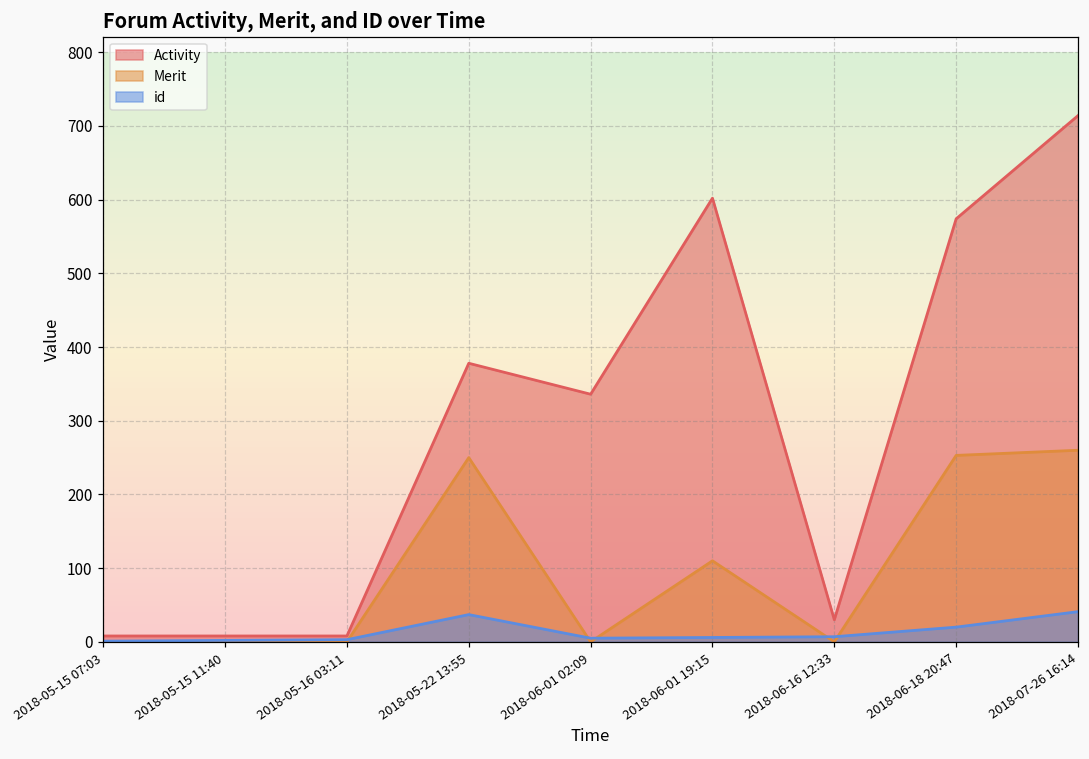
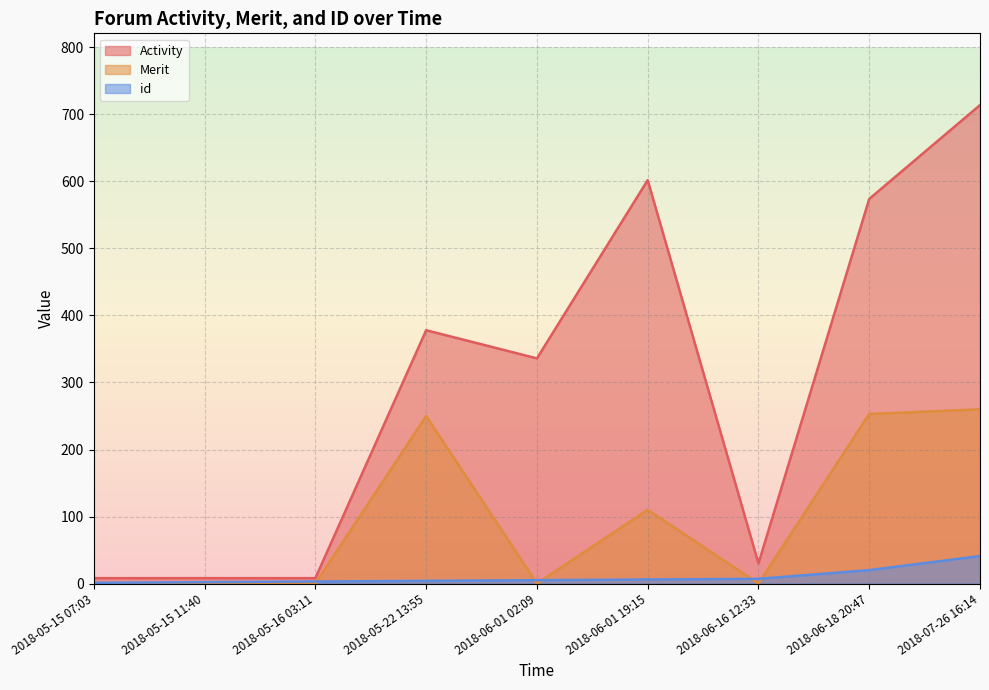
  {
    "id": {
-     "2018-05-22 13:55": 40,
+     "2018-05-22 13:55": 0,
      "2018-06-01 02:09": 10,
      "2018-06-01 19:15": 10,
      "2018-06-16 12:33": 10,
      "2018-06-18 20:47": 20,
      "2018-07-26 16:14": 40
    }
  }
